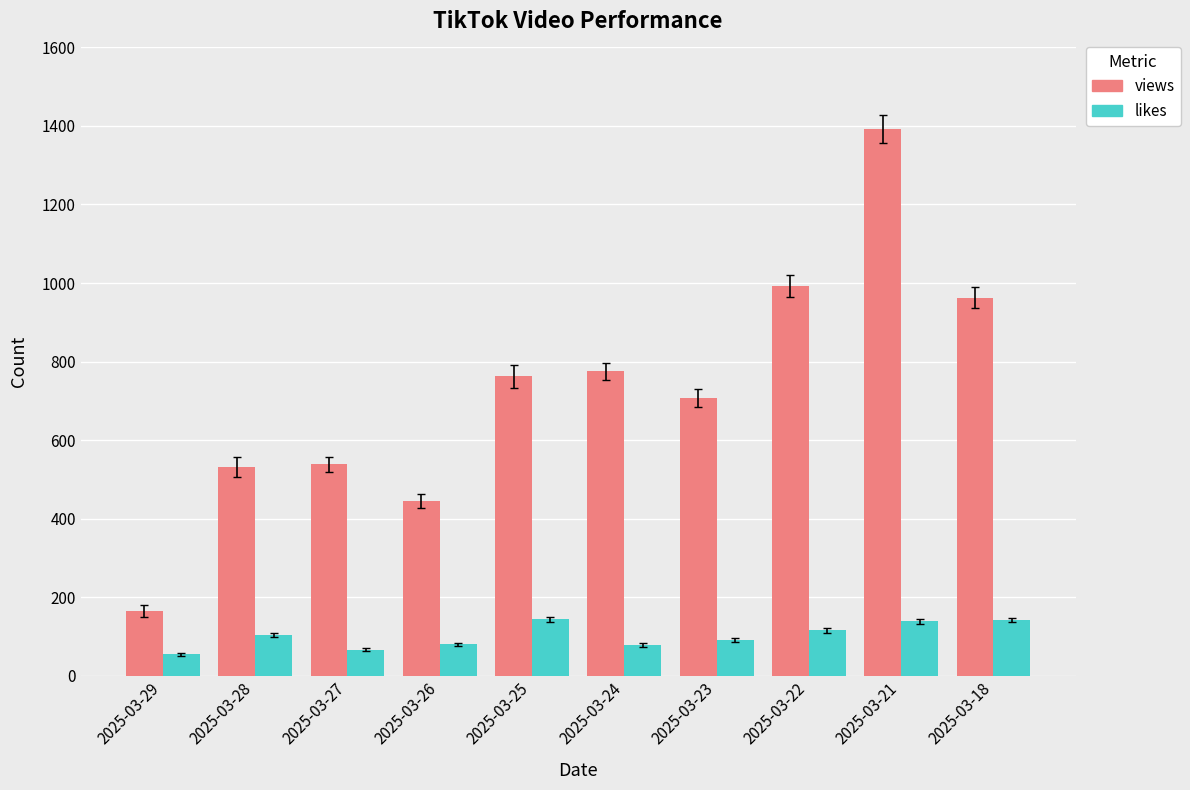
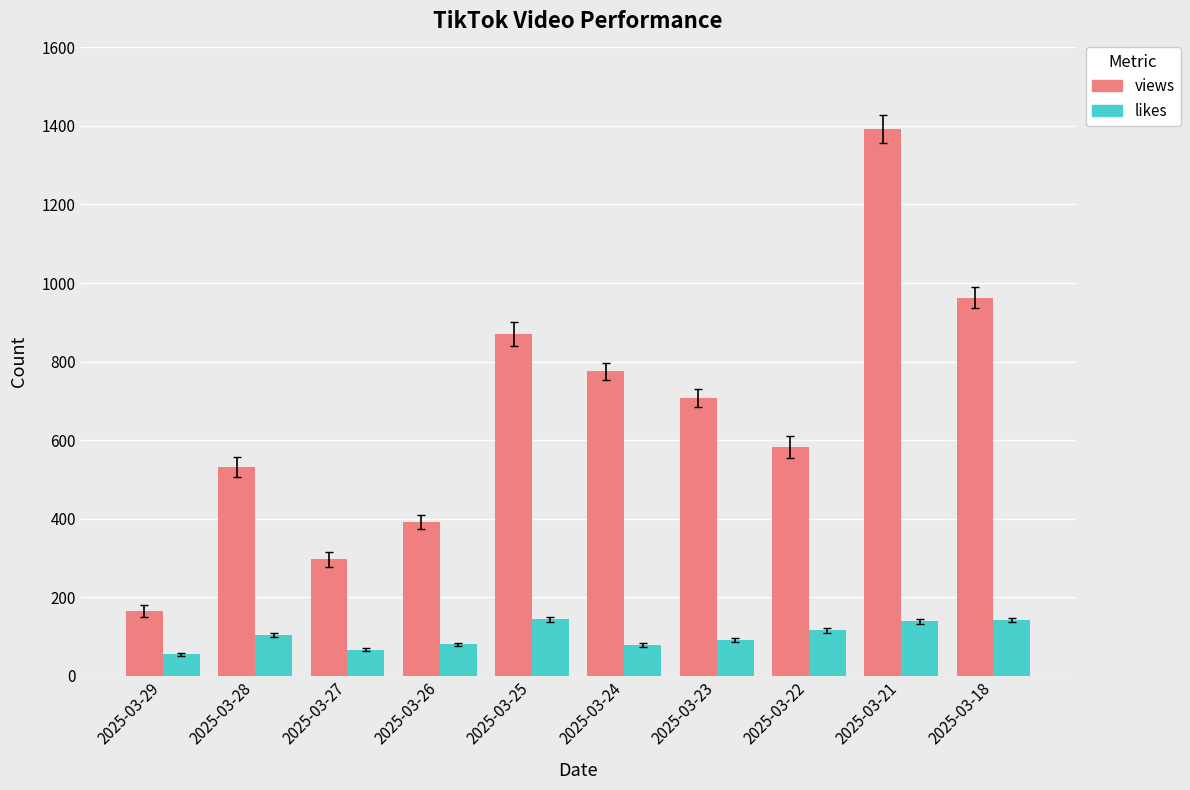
  {
    "views": {
      "2025-03-29": 170,
      "2025-03-28": 530,
-     "2025-03-27": 540,
-     "2025-03-26": 450,
-     "2025-03-25": 760,
+     "2025-03-27": 300,
+     "2025-03-26": 390,
+     "2025-03-25": 870,
      "2025-03-24": 780,
      "2025-03-23": 710,
-     "2025-03-22": 990,
+     "2025-03-22": 580,
      "2025-03-21": 1390,
      "2025-03-18": 960
    },
    "likes": {
      "2025-03-29": 50,
      "2025-03-28": 100,
      "2025-03-27": 70,
      "2025-03-26": 80,
      "2025-03-25": 140,
      "2025-03-24": 80,
      "2025-03-23": 90,
      "2025-03-22": 120,
      "2025-03-21": 140,
      "2025-03-18": 140
    }
  }
